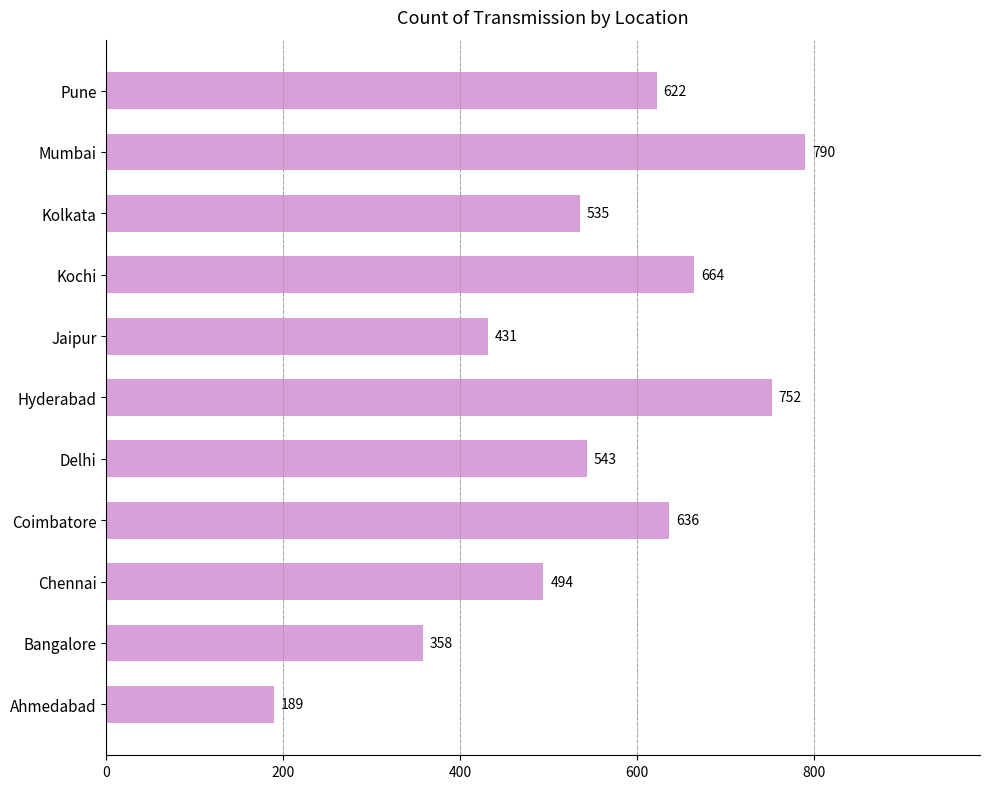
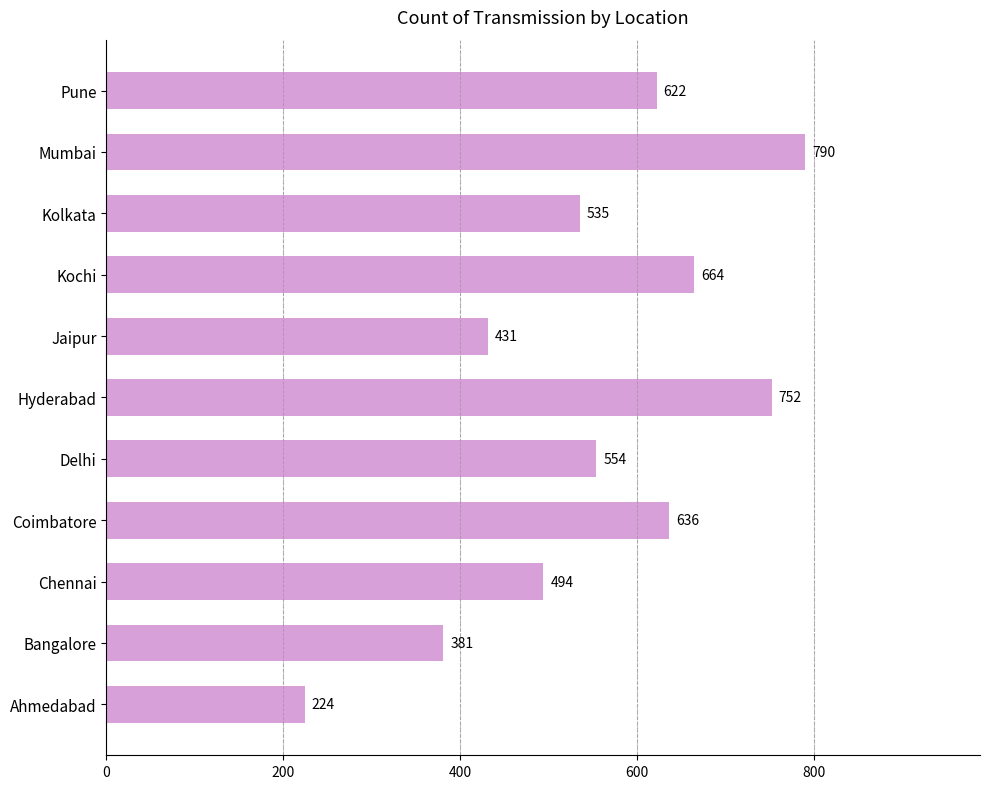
  {
    "Pune": 622,
    "Mumbai": 790,
    "Kolkata": 535,
    "Kochi": 664,
    "Jaipur": 431,
    "Hyderabad": 752,
-   "Delhi": 543,
+   "Delhi": 554,
    "Coimbatore": 636,
    "Chennai": 494,
-   "Bangalore": 358,
-   "Ahmedabad": 189
+   "Bangalore": 381,
+   "Ahmedabad": 224
  }
